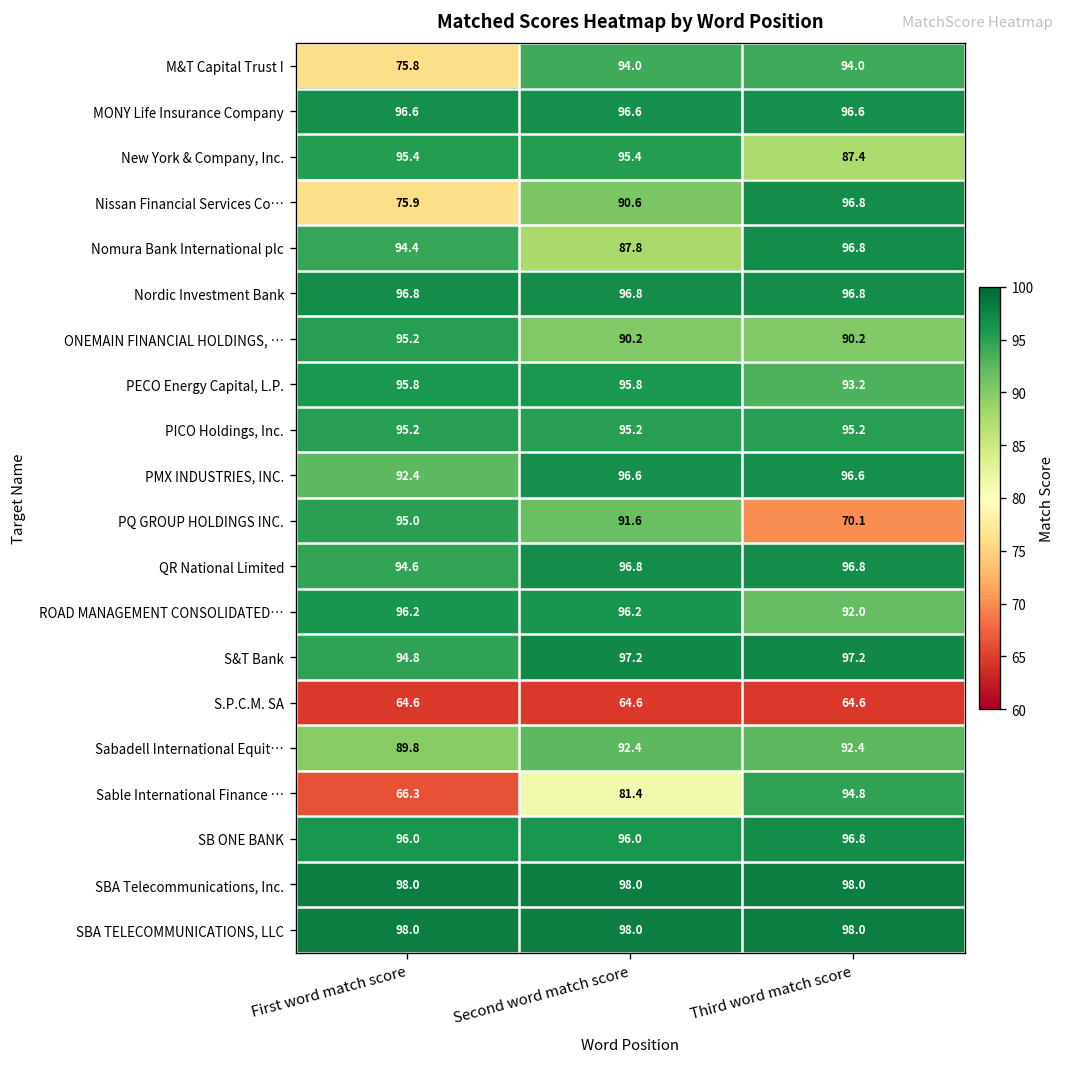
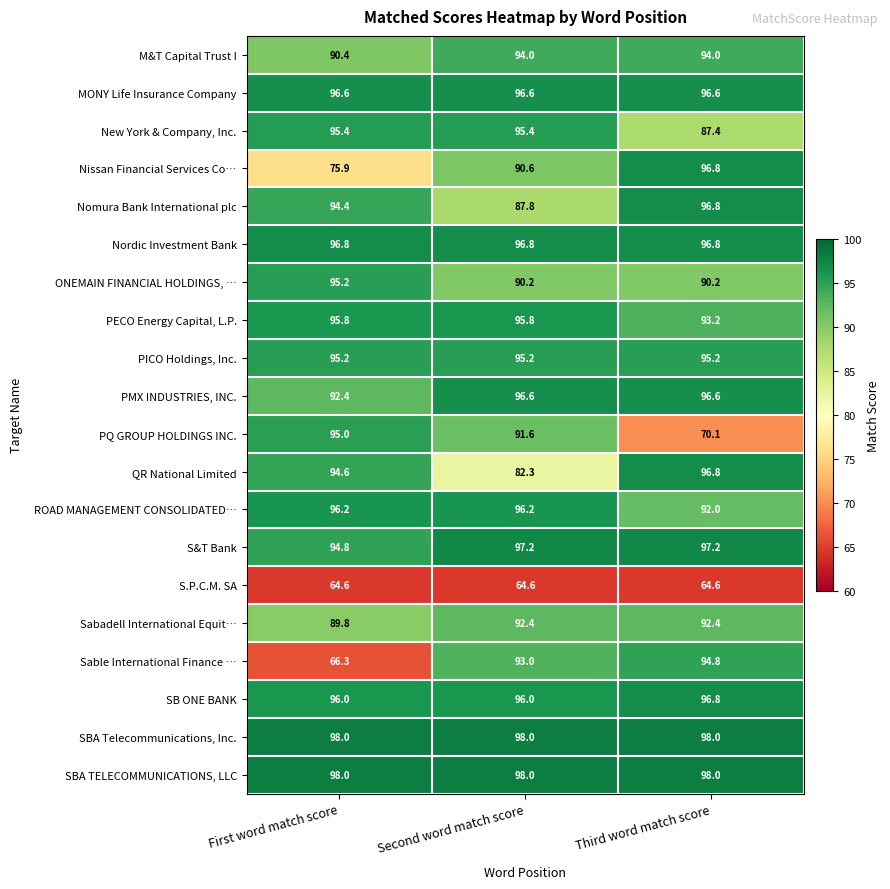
  {
    "M&T Capital Trust I": {
-     "First word match score": 75.8,
+     "First word match score": 90.4,
      "Second word match score": 94.0,
      "Third word match score": 94.0
    },
    "MONY Life Insurance Company": {
      "First word match score": 96.6,
      "Second word match score": 96.6,
      "Third word match score": 96.6
    },
    "New York & Company, Inc.": {
      "First word match score": 95.4,
      "Second word match score": 95.4,
      "Third word match score": 87.4
    },
    "Nissan Financial Services Co…": {
      "First word match score": 75.9,
      "Second word match score": 90.6,
      "Third word match score": 96.8
    },
    "Nomura Bank International plc": {
      "First word match score": 94.4,
      "Second word match score": 87.8,
      "Third word match score": 96.8
    },
    "Nordic Investment Bank": {
      "First word match score": 96.8,
      "Second word match score": 96.8,
      "Third word match score": 96.8
    },
    "ONEMAIN FINANCIAL HOLDINGS, …": {
      "First word match score": 95.2,
      "Second word match score": 90.2,
      "Third word match score": 90.2
    },
    "PECO Energy Capital, L.P.": {
      "First word match score": 95.8,
      "Second word match score": 95.8,
      "Third word match score": 93.2
    },
    "PICO Holdings, Inc.": {
      "First word match score": 95.2,
      "Second word match score": 95.2,
      "Third word match score": 95.2
    },
    "PMX INDUSTRIES, INC.": {
      "First word match score": 92.4,
      "Second word match score": 96.6,
      "Third word match score": 96.6
    },
    "PQ GROUP HOLDINGS INC.": {
      "First word match score": 95.0,
      "Second word match score": 91.6,
      "Third word match score": 70.1
    },
    "QR National Limited": {
      "First word match score": 94.6,
-     "Second word match score": 96.8,
+     "Second word match score": 82.3,
      "Third word match score": 96.8
    },
    "ROAD MANAGEMENT CONSOLIDATED…": {
      "First word match score": 96.2,
      "Second word match score": 96.2,
      "Third word match score": 92.0
    },
    "S&T Bank": {
      "First word match score": 94.8,
      "Second word match score": 97.2,
      "Third word match score": 97.2
    },
    "S.P.C.M. SA": {
      "First word match score": 64.6,
      "Second word match score": 64.6,
      "Third word match score": 64.6
    },
    "Sabadell International Equit…": {
      "First word match score": 89.8,
      "Second word match score": 92.4,
      "Third word match score": 92.4
    },
    "Sable International Finance …": {
      "First word match score": 66.3,
-     "Second word match score": 81.4,
+     "Second word match score": 93.0,
      "Third word match score": 94.8
    },
    "SB ONE BANK": {
      "First word match score": 96.0,
      "Second word match score": 96.0,
      "Third word match score": 96.8
    },
    "SBA Telecommunications, Inc.": {
      "First word match score": 98.0,
      "Second word match score": 98.0,
      "Third word match score": 98.0
    },
    "SBA TELECOMMUNICATIONS, LLC": {
      "First word match score": 98.0,
      "Second word match score": 98.0,
      "Third word match score": 98.0
    }
  }
